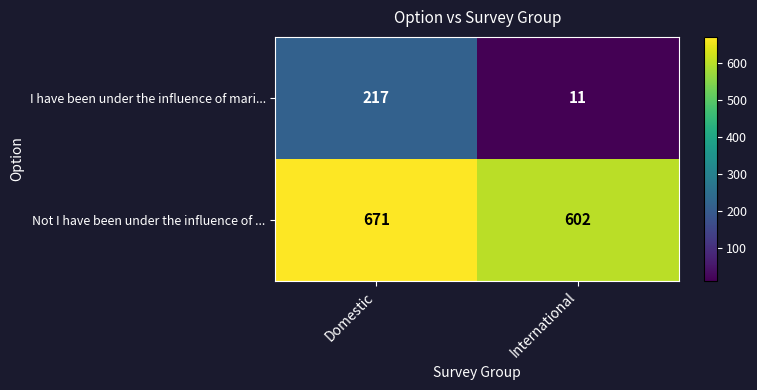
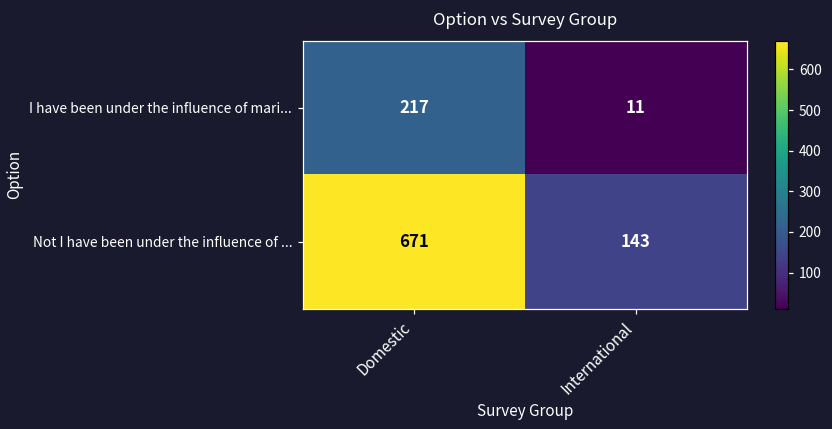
  {
    "I have been under the influence of mari...": {
      "Domestic": 217,
      "International": 11
    },
    "Not I have been under the influence of ...": {
      "Domestic": 671,
-     "International": 602
+     "International": 143
    }
  }
